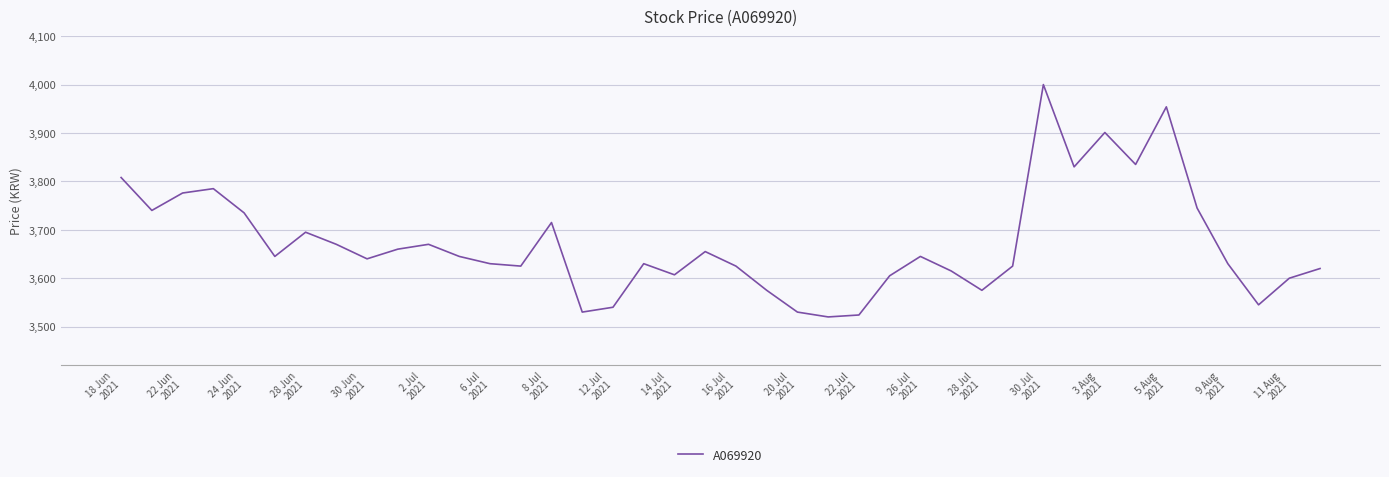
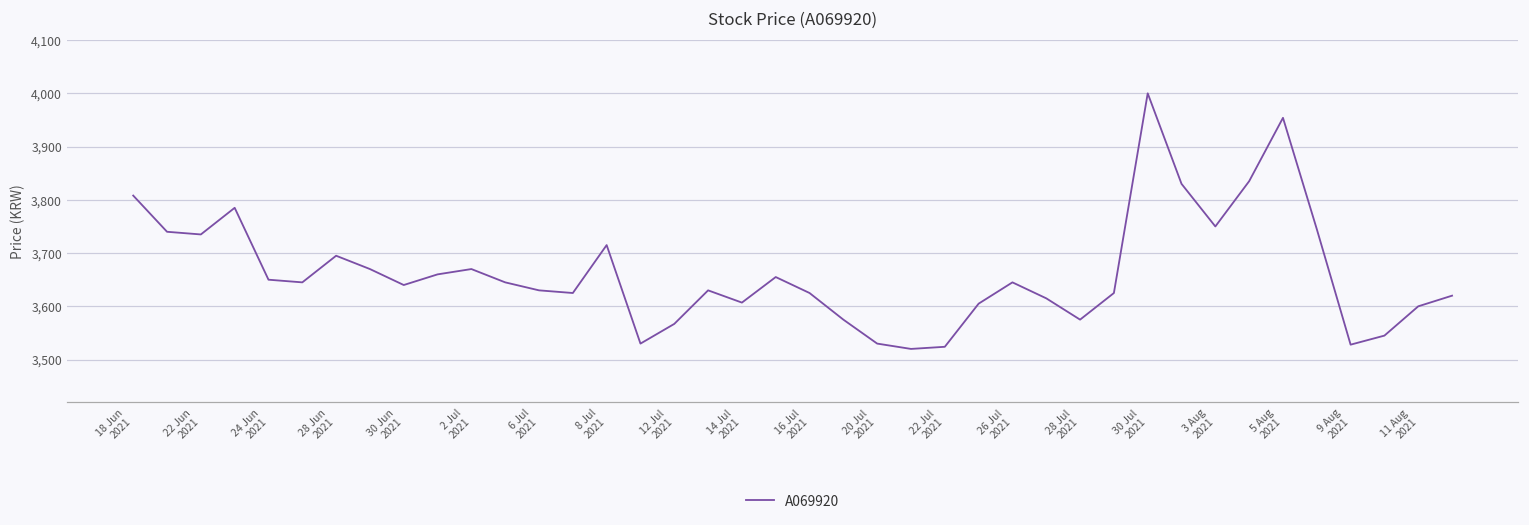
  {
    "18 Jun 2021": "3,810",
-   "22 Jun 2021": "3,780",
-   "24 Jun 2021": "3,740",
+   "22 Jun 2021": "3,740",
+   "24 Jun 2021": "3,650",
    "28 Jun 2021": "3,700",
    "30 Jun 2021": "3,640",
    "2 Jul 2021": "3,670",
    "6 Jul 2021": "3,630",
    "8 Jul 2021": "3,720",
-   "12 Jul 2021": "3,540",
+   "12 Jul 2021": "3,570",
    "14 Jul 2021": "3,610",
    "16 Jul 2021": "3,630",
    "20 Jul 2021": "3,530",
    "22 Jul 2021": "3,520",
    "26 Jul 2021": "3,650",
    "28 Jul 2021": "3,580",
    "30 Jul 2021": "4,000",
-   "3 Aug 2021": "3,900",
+   "3 Aug 2021": "3,750",
    "5 Aug 2021": "3,950",
-   "9 Aug 2021": "3,630",
+   "9 Aug 2021": "3,530",
    "11 Aug 2021": "3,600"
  }
